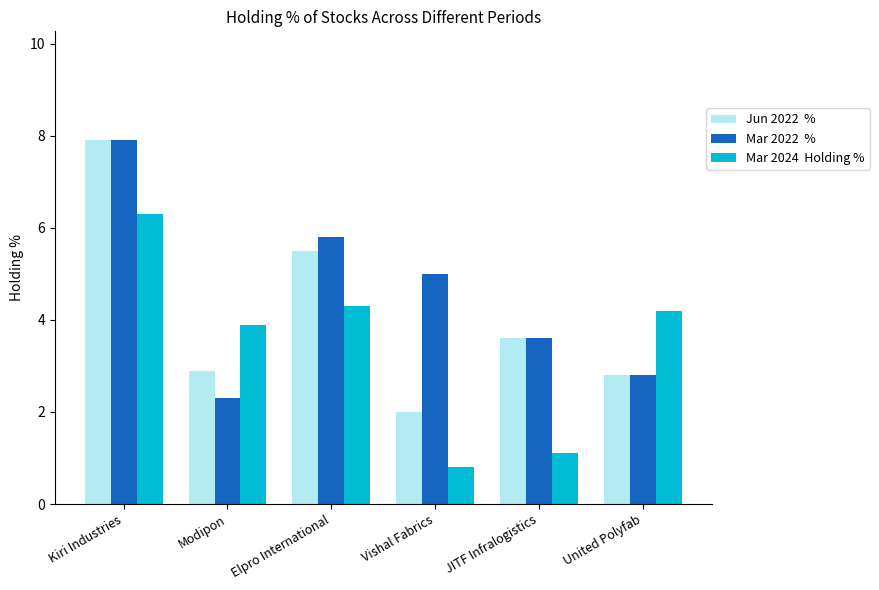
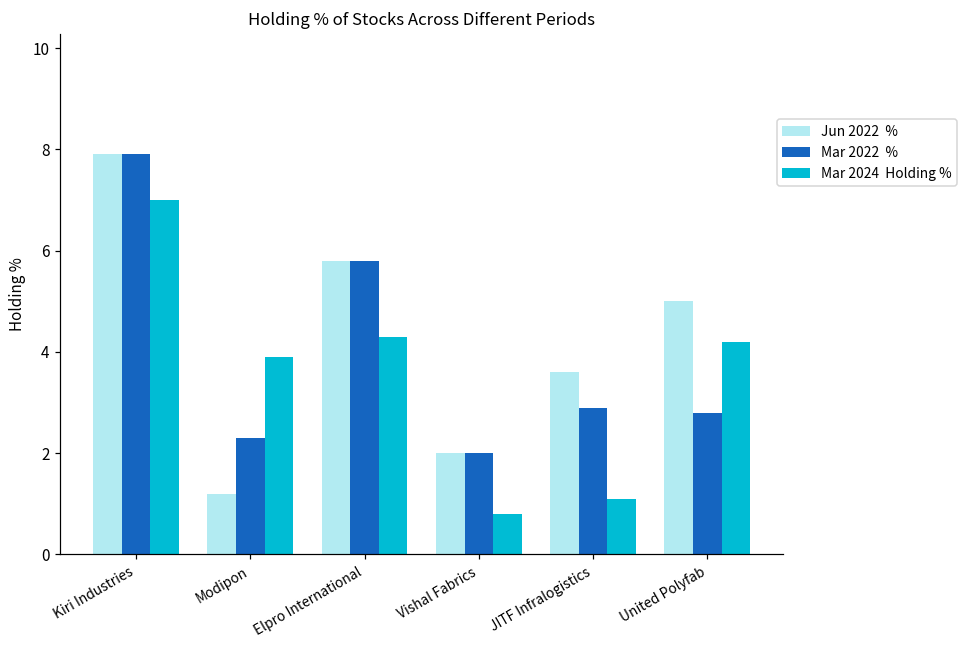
  {
    "Jun 2022 %": {
      "Kiri Industries": 7.9,
-     "Modipon": 2.9,
-     "Elpro International": 5.5,
+     "Modipon": 1.2,
+     "Elpro International": 5.8,
      "Vishal Fabrics": 2.0,
      "JITF Infralogistics": 3.6,
-     "United Polyfab": 2.8
+     "United Polyfab": 5.0
    },
    "Mar 2022 %": {
      "Kiri Industries": 7.9,
      "Modipon": 2.3,
      "Elpro International": 5.8,
-     "Vishal Fabrics": 5,
-     "JITF Infralogistics": 3.6,
+     "Vishal Fabrics": 2,
+     "JITF Infralogistics": 2.9,
      "United Polyfab": 2.8
    },
    "Mar 2024 Holding %": {
-     "Kiri Industries": 6.3,
+     "Kiri Industries": 7.0,
      "Modipon": 3.9,
      "Elpro International": 4.3,
      "Vishal Fabrics": 0.8,
      "JITF Infralogistics": 1.1,
      "United Polyfab": 4.2
    }
  }
